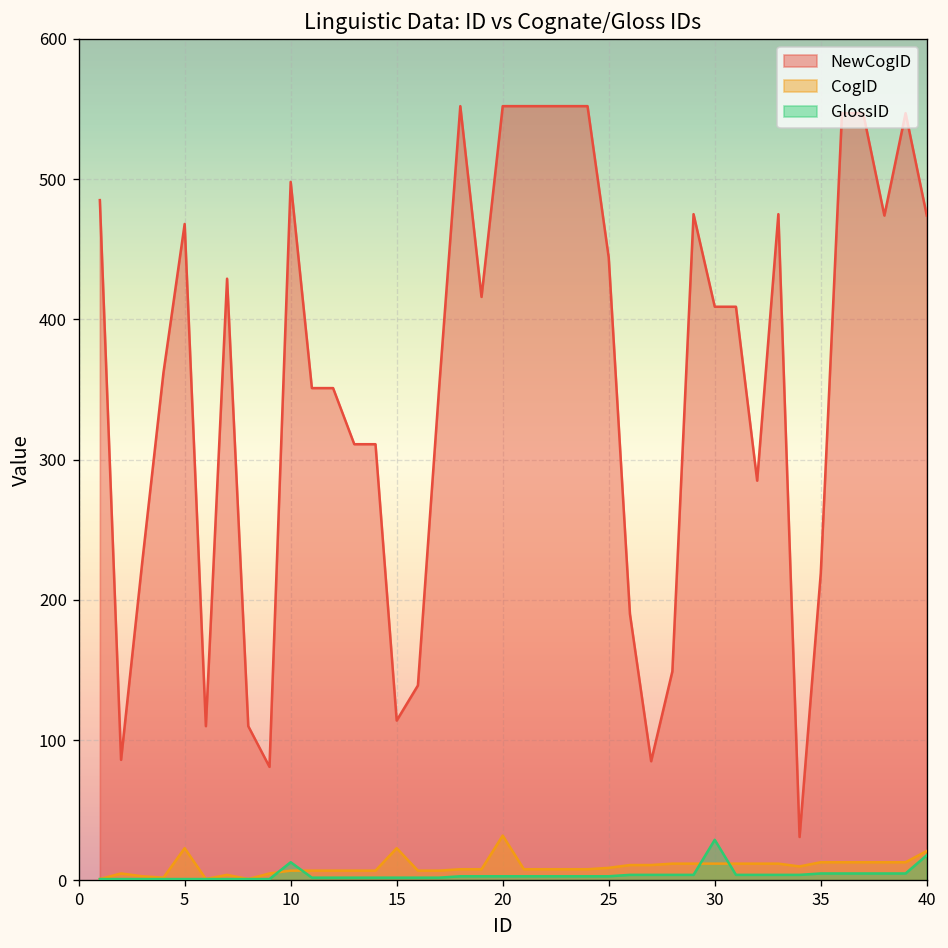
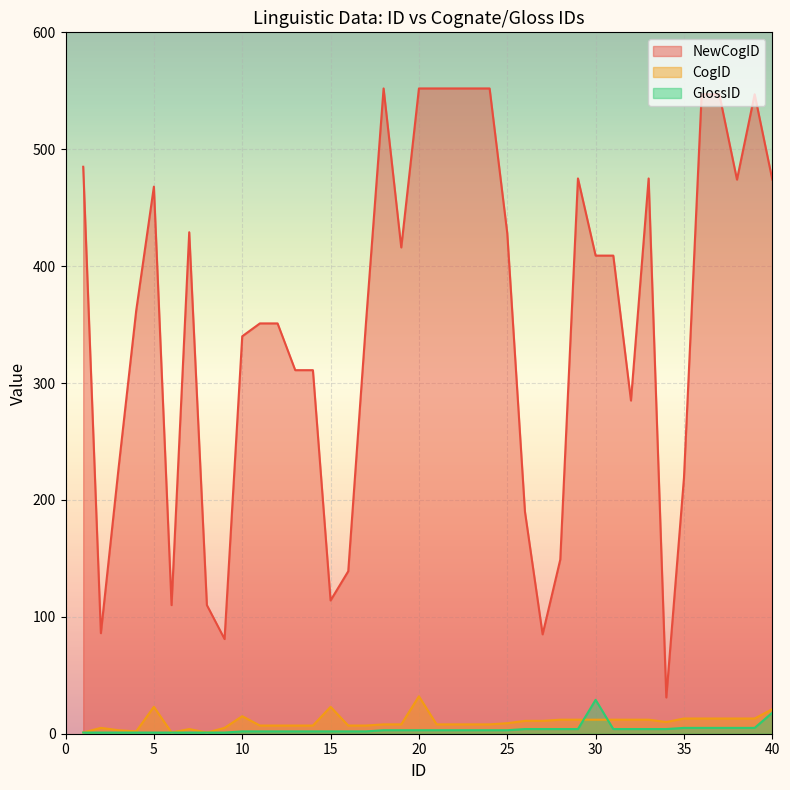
  {
    "NewCogID": {
      "5": 468,
-     "10": 498,
+     "10": 340,
      "15": 114,
      "20": 552,
-     "25": 444,
+     "25": 428,
      "30": 409,
      "35": 219,
      "40": 474
    },
    "CogID": {
      "5": 23,
-     "10": 7,
+     "10": 15,
      "15": 23,
      "20": 32,
      "25": 9,
      "30": 12,
      "35": 13,
      "40": 21
    },
    "GlossID": {
      "5": 1,
-     "10": 13,
+     "10": 2,
      "15": 2,
      "20": 3,
      "25": 3,
      "30": 29,
      "35": 5,
      "40": 18
    }
  }
